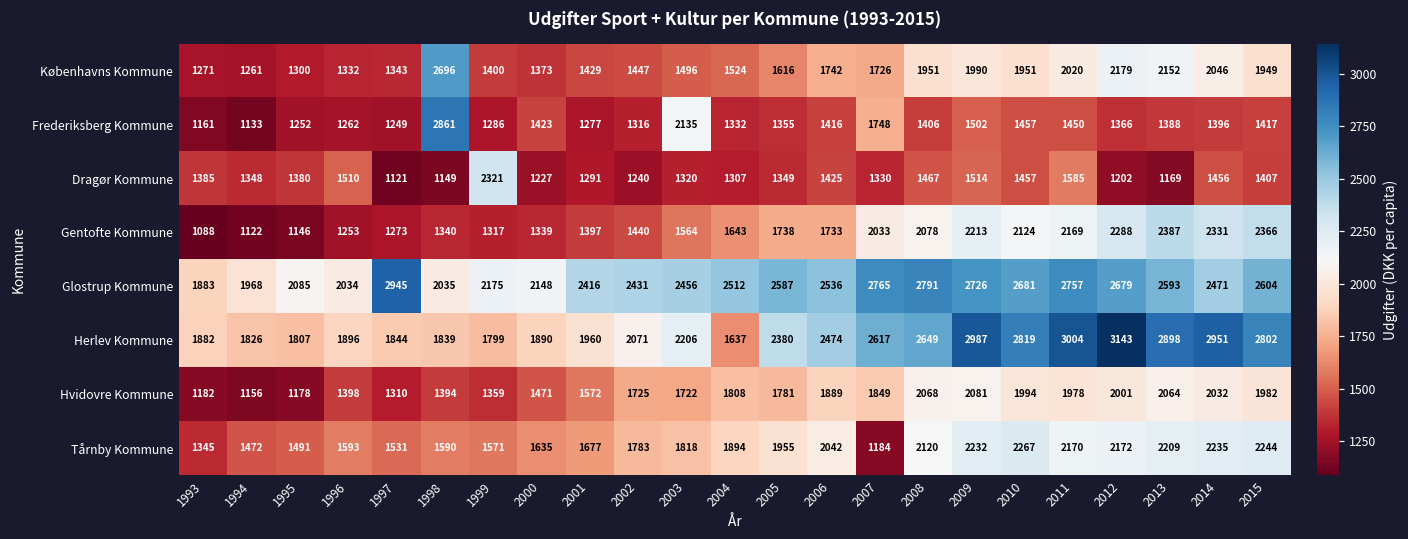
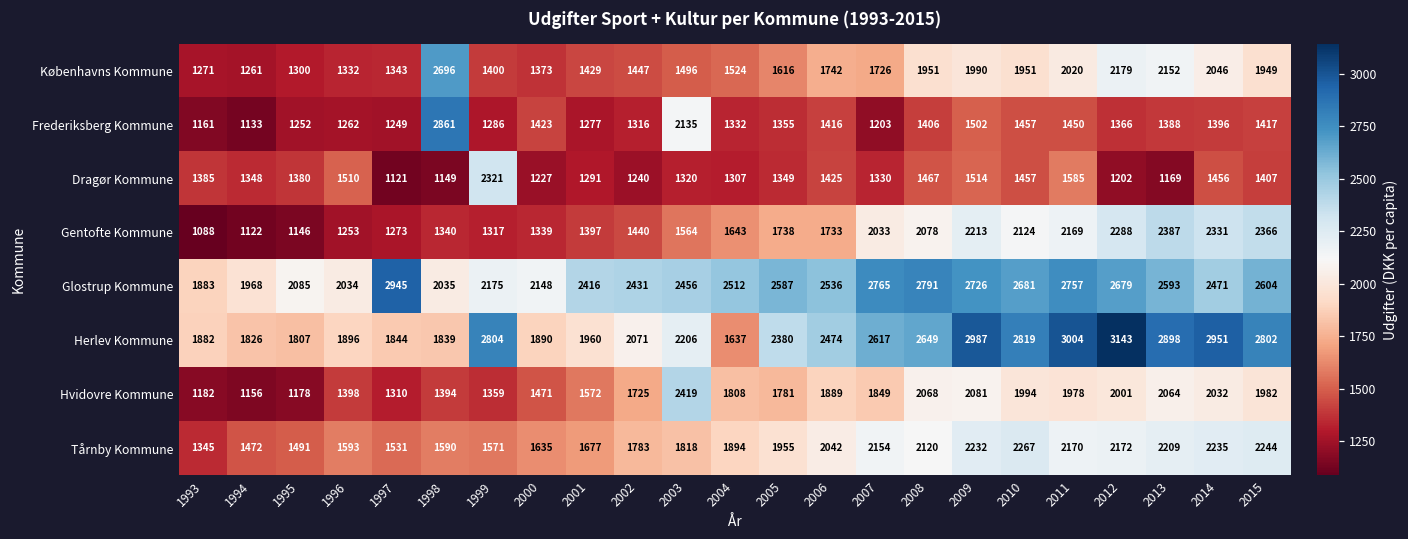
  {
    "Københavns Kommune": {
      "1993": 1271,
      "1994": 1261,
      "1995": 1300,
      "1996": 1332,
      "1997": 1343,
      "1998": 2696,
      "1999": 1400,
      "2000": 1373,
      "2001": 1429,
      "2002": 1447,
      "2003": 1496,
      "2004": 1524,
      "2005": 1616,
      "2006": 1742,
      "2007": 1726,
      "2008": 1951,
      "2009": 1990,
      "2010": 1951,
      "2011": 2020,
      "2012": 2179,
      "2013": 2152,
      "2014": 2046,
      "2015": 1949
    },
    "Frederiksberg Kommune": {
      "1993": 1161,
      "1994": 1133,
      "1995": 1252,
      "1996": 1262,
      "1997": 1249,
      "1998": 2861,
      "1999": 1286,
      "2000": 1423,
      "2001": 1277,
      "2002": 1316,
      "2003": 2135,
      "2004": 1332,
      "2005": 1355,
      "2006": 1416,
-     "2007": 1748,
+     "2007": 1203,
      "2008": 1406,
      "2009": 1502,
      "2010": 1457,
      "2011": 1450,
      "2012": 1366,
      "2013": 1388,
      "2014": 1396,
      "2015": 1417
    },
    "Dragør Kommune": {
      "1993": 1385,
      "1994": 1348,
      "1995": 1380,
      "1996": 1510,
      "1997": 1121,
      "1998": 1149,
      "1999": 2321,
      "2000": 1227,
      "2001": 1291,
      "2002": 1240,
      "2003": 1320,
      "2004": 1307,
      "2005": 1349,
      "2006": 1425,
      "2007": 1330,
      "2008": 1467,
      "2009": 1514,
      "2010": 1457,
      "2011": 1585,
      "2012": 1202,
      "2013": 1169,
      "2014": 1456,
      "2015": 1407
    },
    "Gentofte Kommune": {
      "1993": 1088,
      "1994": 1122,
      "1995": 1146,
      "1996": 1253,
      "1997": 1273,
      "1998": 1340,
      "1999": 1317,
      "2000": 1339,
      "2001": 1397,
      "2002": 1440,
      "2003": 1564,
      "2004": 1643,
      "2005": 1738,
      "2006": 1733,
      "2007": 2033,
      "2008": 2078,
      "2009": 2213,
      "2010": 2124,
      "2011": 2169,
      "2012": 2288,
      "2013": 2387,
      "2014": 2331,
      "2015": 2366
    },
    "Glostrup Kommune": {
      "1993": 1883,
      "1994": 1968,
      "1995": 2085,
      "1996": 2034,
      "1997": 2945,
      "1998": 2035,
      "1999": 2175,
      "2000": 2148,
      "2001": 2416,
      "2002": 2431,
      "2003": 2456,
      "2004": 2512,
      "2005": 2587,
      "2006": 2536,
      "2007": 2765,
      "2008": 2791,
      "2009": 2726,
      "2010": 2681,
      "2011": 2757,
      "2012": 2679,
      "2013": 2593,
      "2014": 2471,
      "2015": 2604
    },
    "Herlev Kommune": {
      "1993": 1882,
      "1994": 1826,
      "1995": 1807,
      "1996": 1896,
      "1997": 1844,
      "1998": 1839,
-     "1999": 1799,
+     "1999": 2804,
      "2000": 1890,
      "2001": 1960,
      "2002": 2071,
      "2003": 2206,
      "2004": 1637,
      "2005": 2380,
      "2006": 2474,
      "2007": 2617,
      "2008": 2649,
      "2009": 2987,
      "2010": 2819,
      "2011": 3004,
      "2012": 3143,
      "2013": 2898,
      "2014": 2951,
      "2015": 2802
    },
    "Hvidovre Kommune": {
      "1993": 1182,
      "1994": 1156,
      "1995": 1178,
      "1996": 1398,
      "1997": 1310,
      "1998": 1394,
      "1999": 1359,
      "2000": 1471,
      "2001": 1572,
      "2002": 1725,
-     "2003": 1722,
+     "2003": 2419,
      "2004": 1808,
      "2005": 1781,
      "2006": 1889,
      "2007": 1849,
      "2008": 2068,
      "2009": 2081,
      "2010": 1994,
      "2011": 1978,
      "2012": 2001,
      "2013": 2064,
      "2014": 2032,
      "2015": 1982
    },
    "Tårnby Kommune": {
      "1993": 1345,
      "1994": 1472,
      "1995": 1491,
      "1996": 1593,
      "1997": 1531,
      "1998": 1590,
      "1999": 1571,
      "2000": 1635,
      "2001": 1677,
      "2002": 1783,
      "2003": 1818,
      "2004": 1894,
      "2005": 1955,
      "2006": 2042,
-     "2007": 1184,
+     "2007": 2154,
      "2008": 2120,
      "2009": 2232,
      "2010": 2267,
      "2011": 2170,
      "2012": 2172,
      "2013": 2209,
      "2014": 2235,
      "2015": 2244
    }
  }
